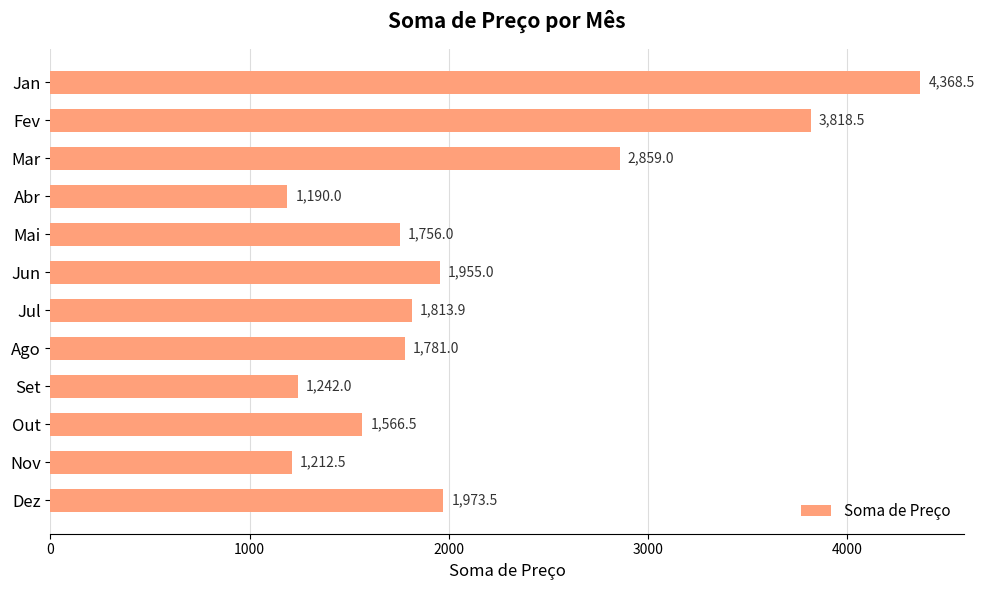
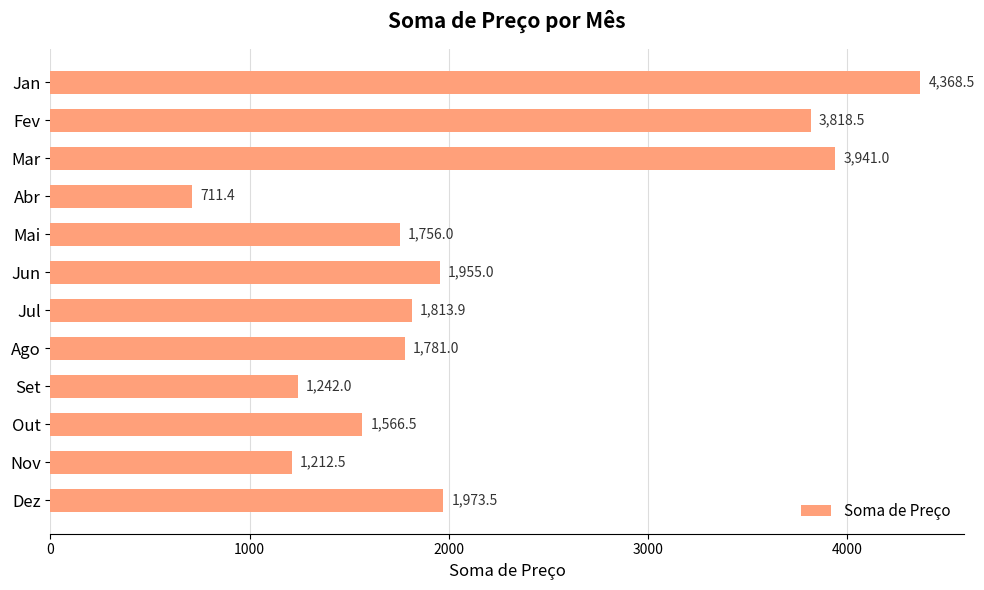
  {
    "Jan": "4,368.5",
    "Fev": "3,818.5",
-   "Mar": "2,859.0",
-   "Abr": "1,190.0",
+   "Mar": "3,941.0",
+   "Abr": "711.4",
    "Mai": "1,756.0",
    "Jun": "1,955.0",
    "Jul": "1,813.9",
    "Ago": "1,781.0",
    "Set": "1,242.0",
    "Out": "1,566.5",
    "Nov": "1,212.5",
    "Dez": "1,973.5"
  }
